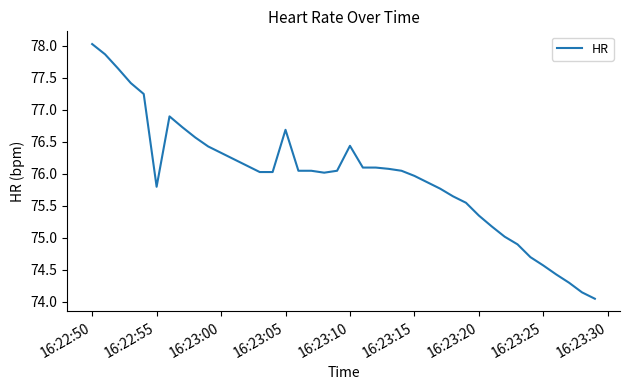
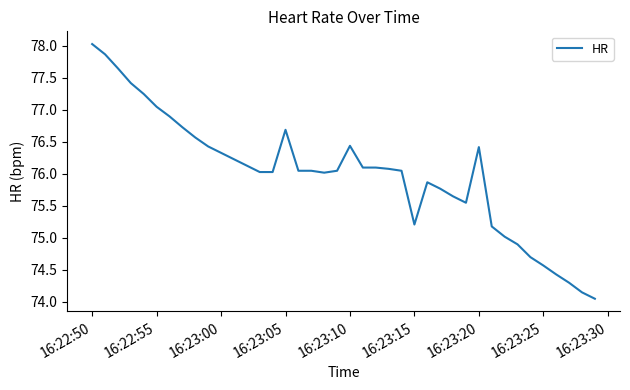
  {
    "16:22:50": 78.0,
-   "16:22:55": 75.8,
+   "16:22:55": 77.1,
    "16:23:00": 76.3,
    "16:23:05": 76.7,
    "16:23:10": 76.4,
-   "16:23:15": 76.0,
-   "16:23:20": 75.4,
+   "16:23:15": 75.2,
+   "16:23:20": 76.4,
    "16:23:25": 74.6
  }
